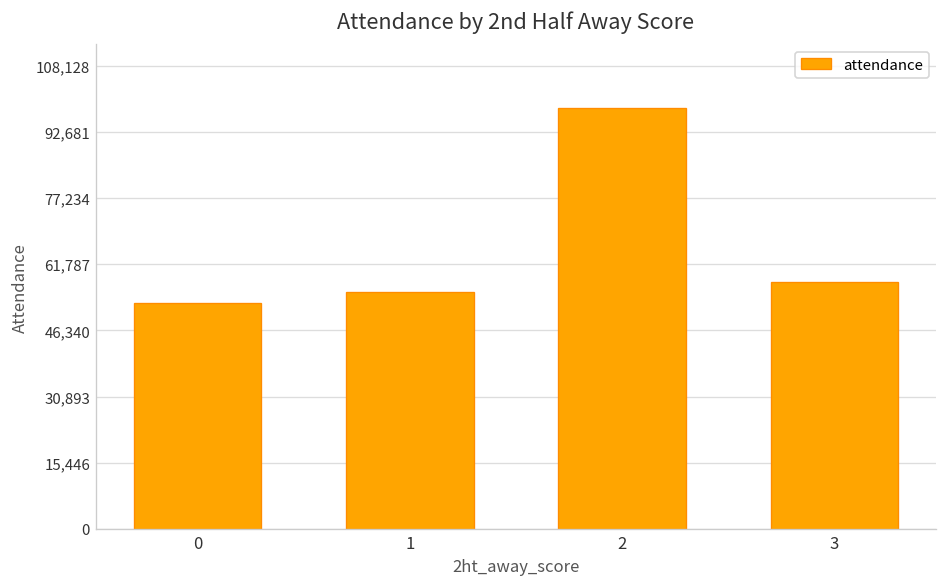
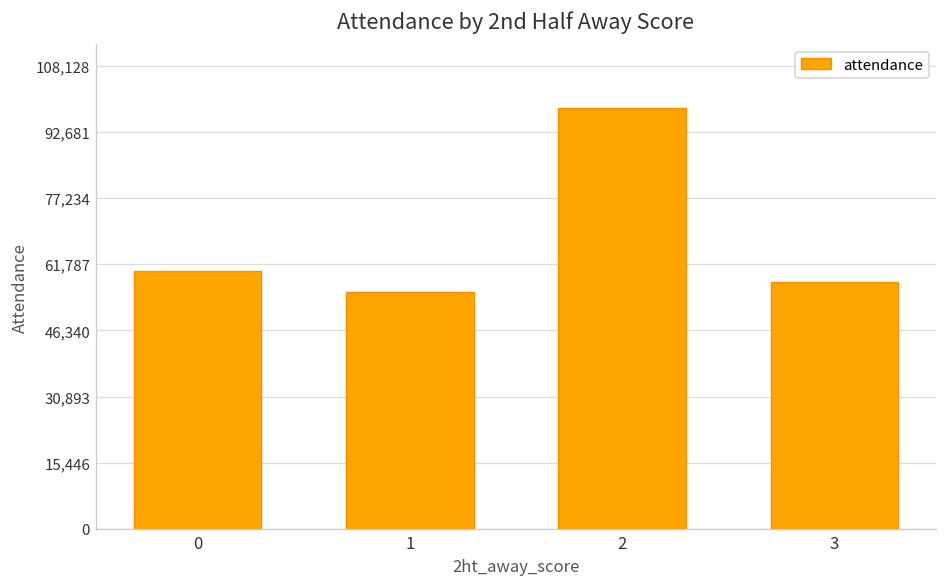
  {
-   "0": "53,000",
+   "0": "60,000",
    "1": "55,000",
    "2": "98,000",
    "3": "58,000"
  }
